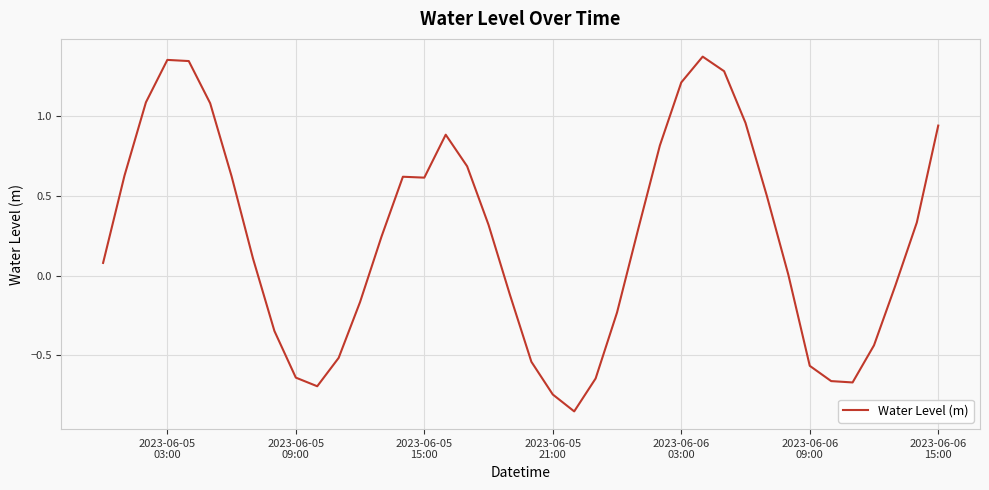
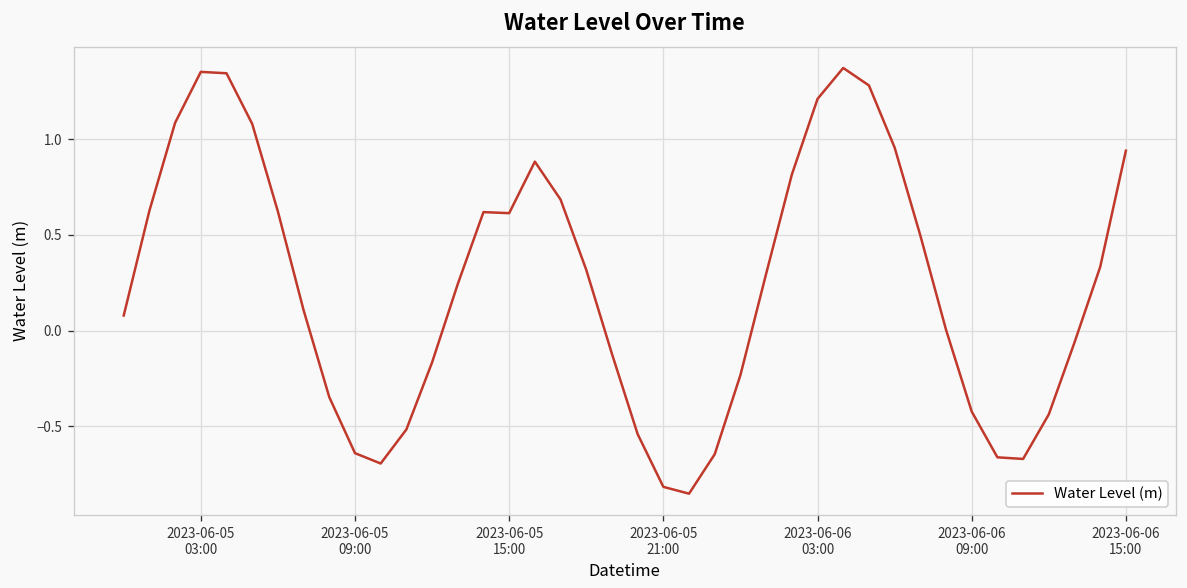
  {
    "2023-06-05 03:00": 1.35,
    "2023-06-05 09:00": -0.64,
    "2023-06-05 15:00": 0.61,
-   "2023-06-05 21:00": -0.75,
+   "2023-06-05 21:00": -0.82,
    "2023-06-06 03:00": 1.21,
-   "2023-06-06 09:00": -0.57,
+   "2023-06-06 09:00": -0.42,
    "2023-06-06 15:00": 0.94
  }
